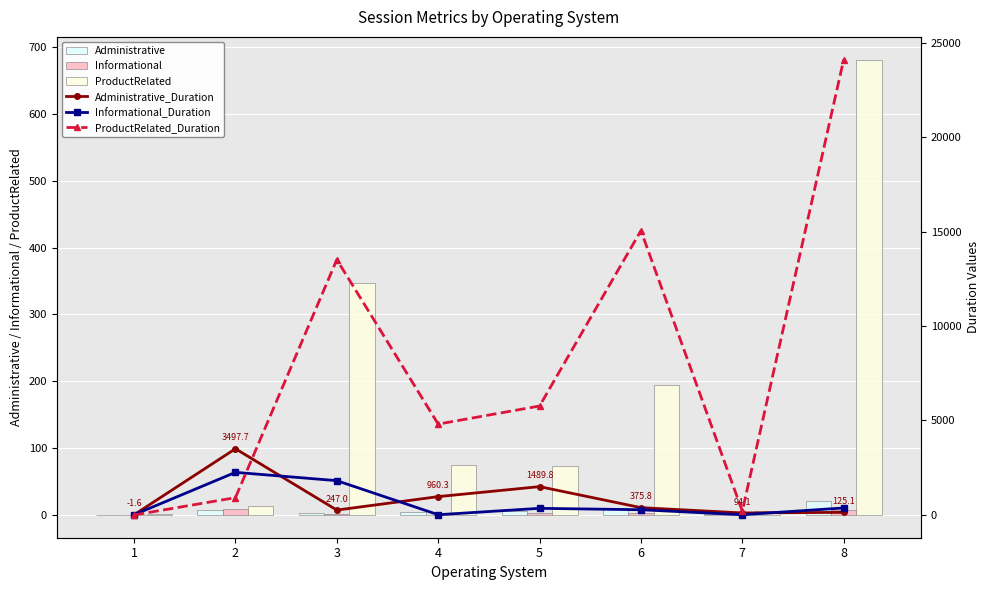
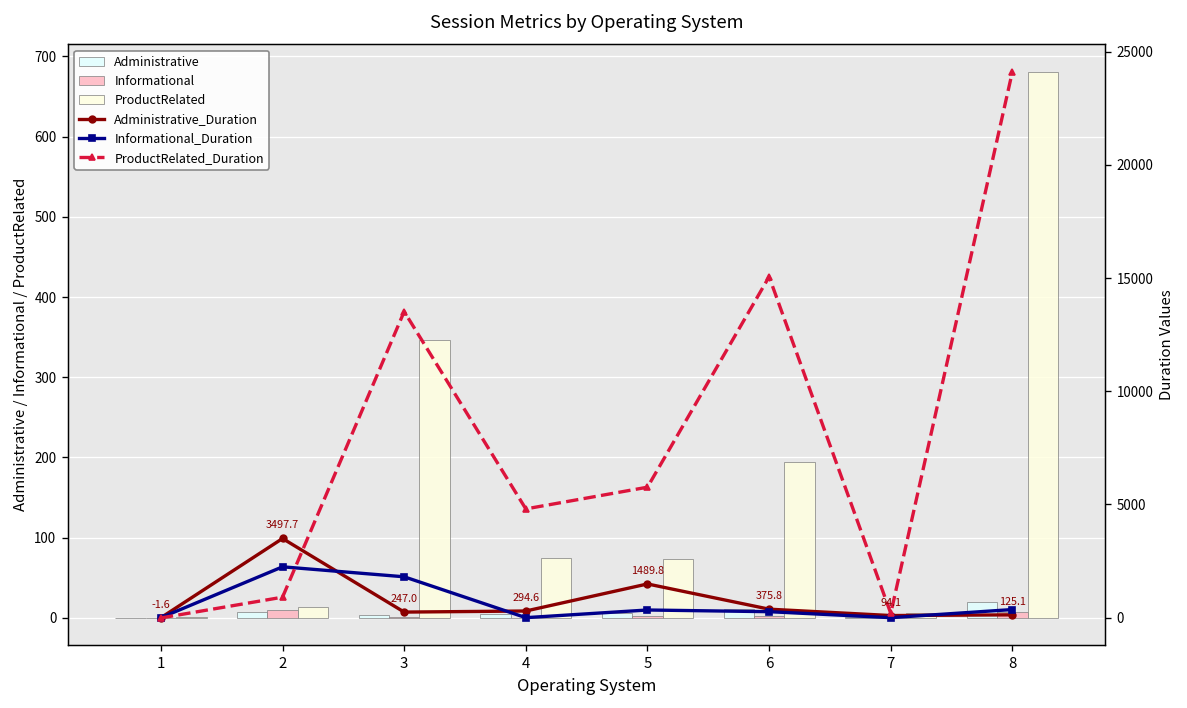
  {
    "Administrative_Duration": {
      "2": 3497.7,
      "3": 247.0,
-     "4": 960.3,
+     "4": 294.6,
      "5": 1489.8
    }
  }
